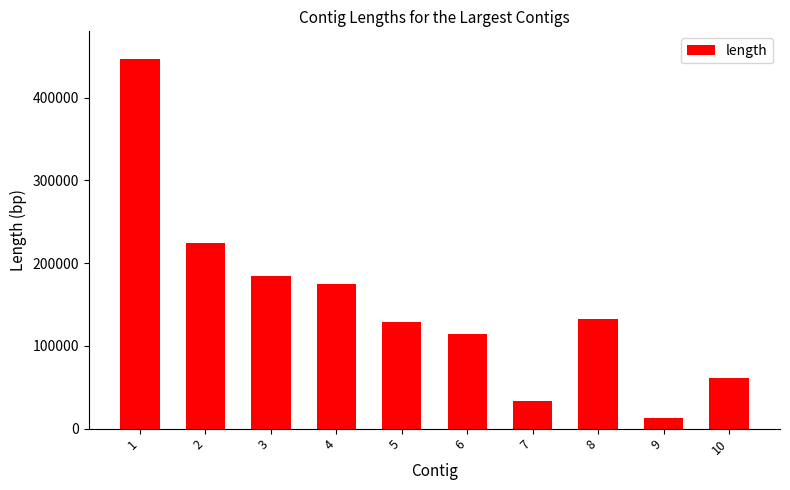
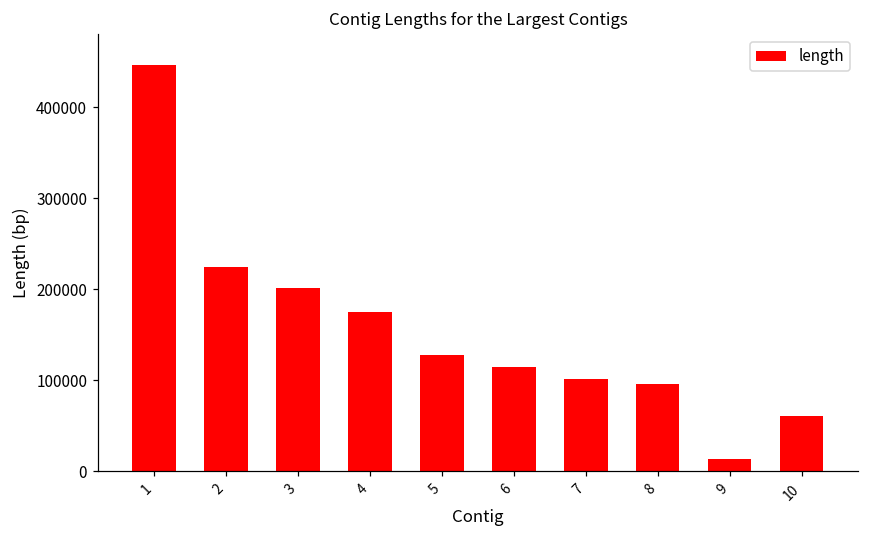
  {
    "1": 450000,
    "2": 220000,
-   "3": 180000,
+   "3": 200000,
    "4": 180000,
    "5": 130000,
    "6": 110000,
-   "7": 30000,
-   "8": 130000,
+   "7": 100000,
+   "8": 100000,
    "9": 10000,
    "10": 60000
  }
